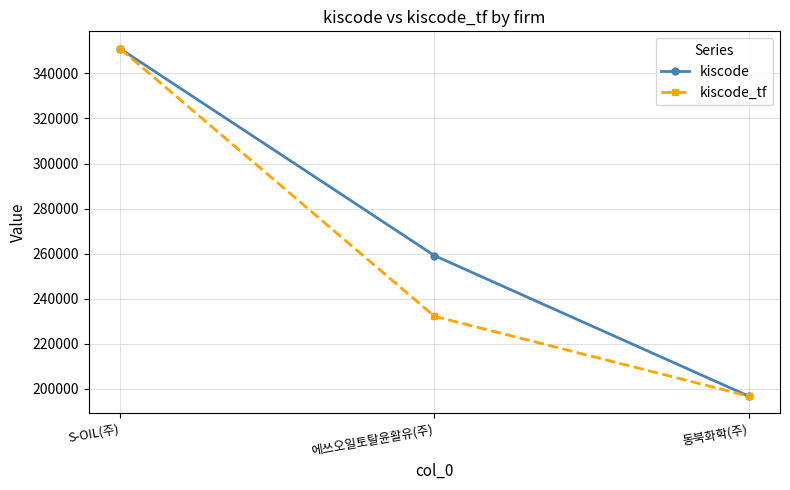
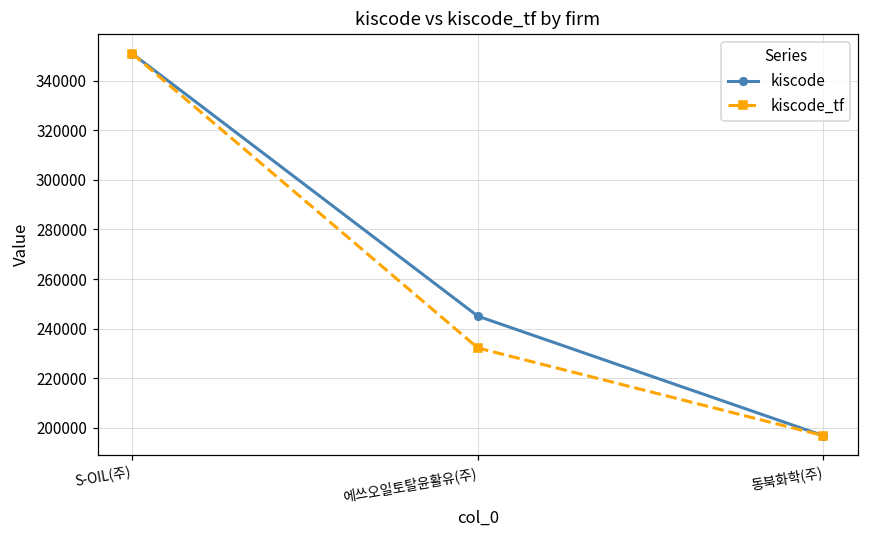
  {
    "kiscode": {
-     "에쓰오일토탈윤활유(주)": 259000
+     "에쓰오일토탈윤활유(주)": 245000
    },
    "kiscode_tf": {
      "에쓰오일토탈윤활유(주)": 232000
    }
  }
